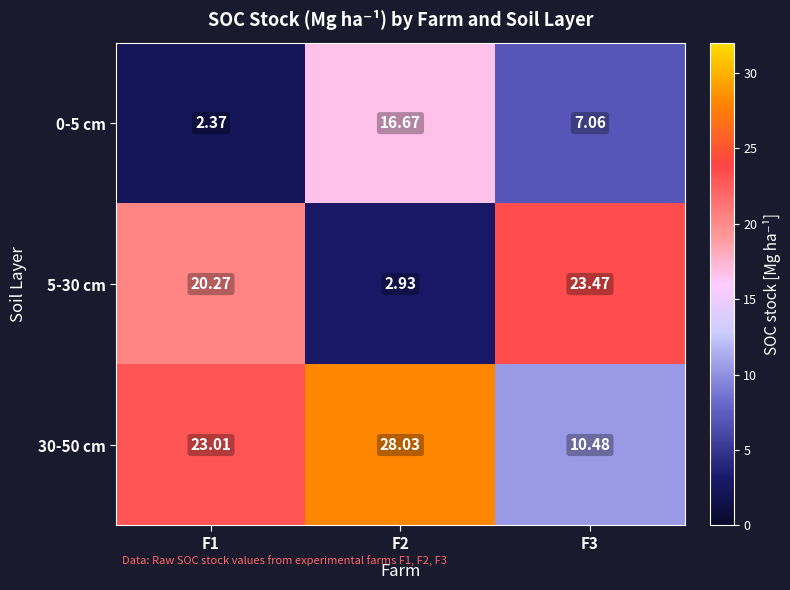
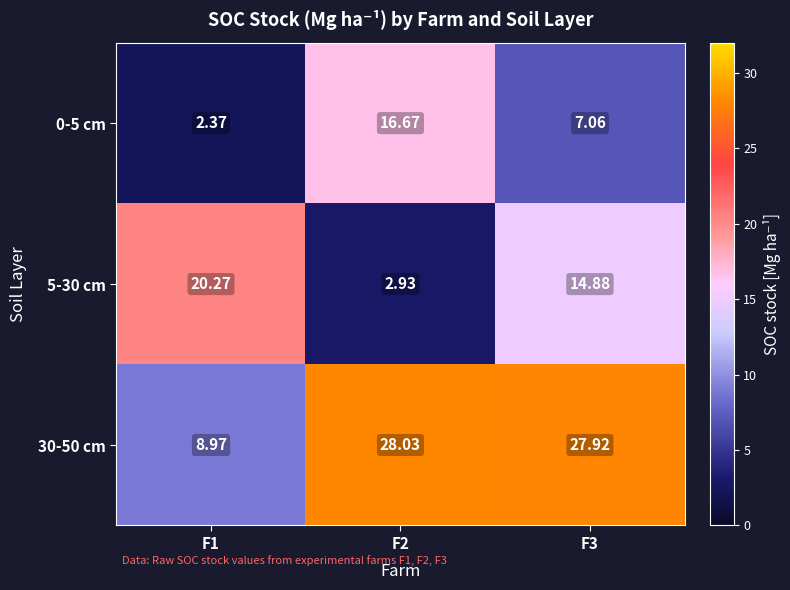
  {
    "5-30 cm": {
-     "F3": 23.47
+     "F3": 14.88
    },
    "30-50 cm": {
-     "F1": 23.01,
-     "F3": 10.48
+     "F1": 8.97,
+     "F3": 27.92
    }
  }
